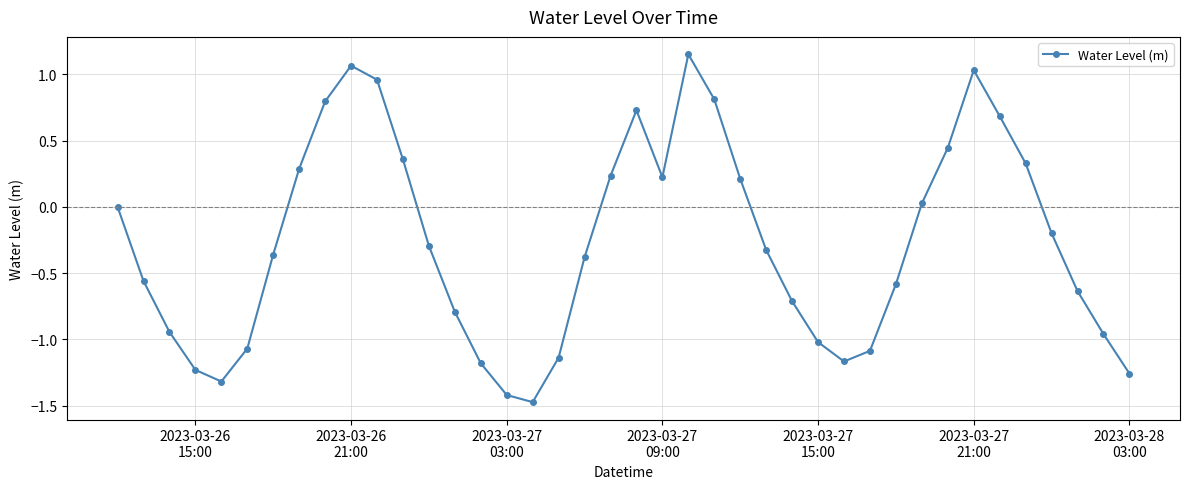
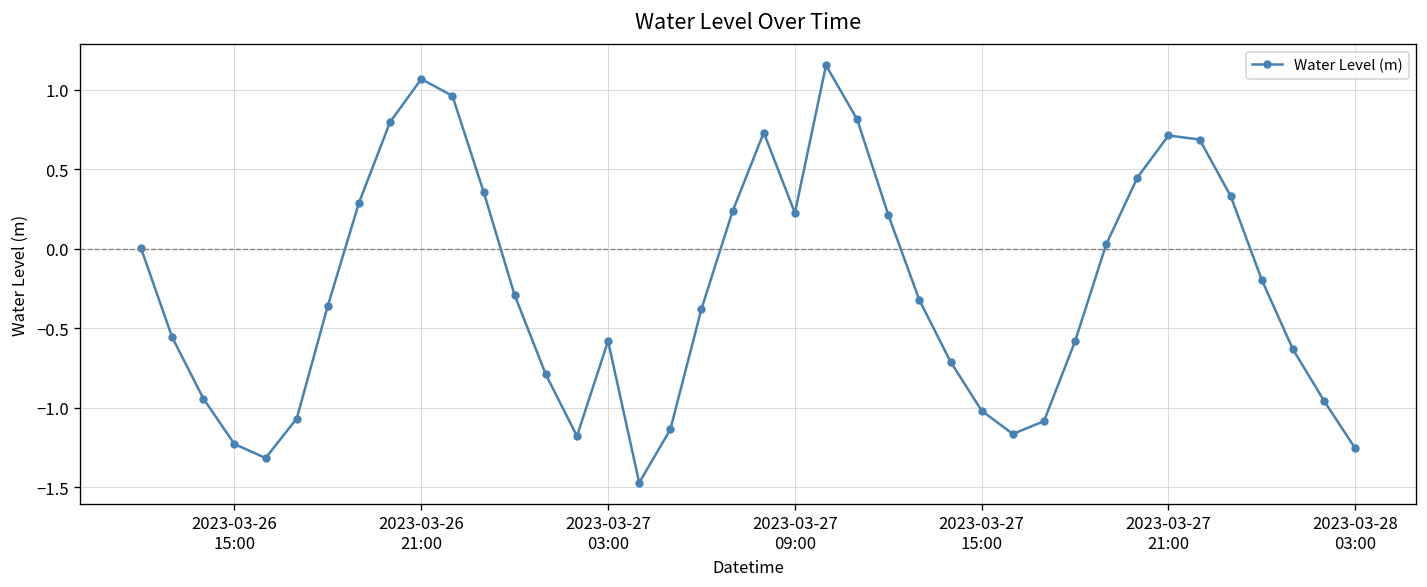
  {
    "2023-03-26 15:00": -1.23,
    "2023-03-26 21:00": 1.07,
-   "2023-03-27 03:00": -1.42,
+   "2023-03-27 03:00": -0.58,
    "2023-03-27 09:00": 0.22,
    "2023-03-27 15:00": -1.02,
-   "2023-03-27 21:00": 1.03,
+   "2023-03-27 21:00": 0.71,
    "2023-03-28 03:00": -1.26
  }
